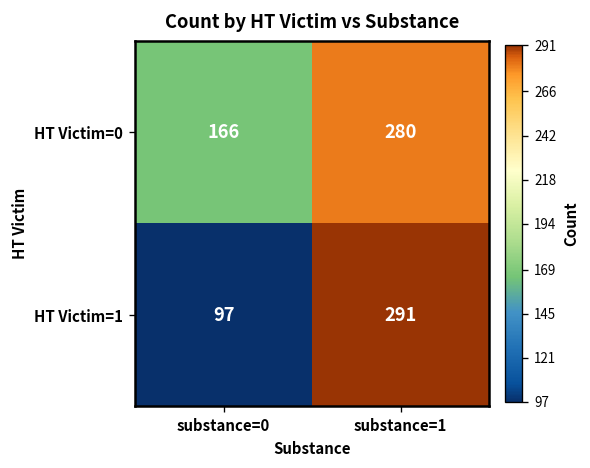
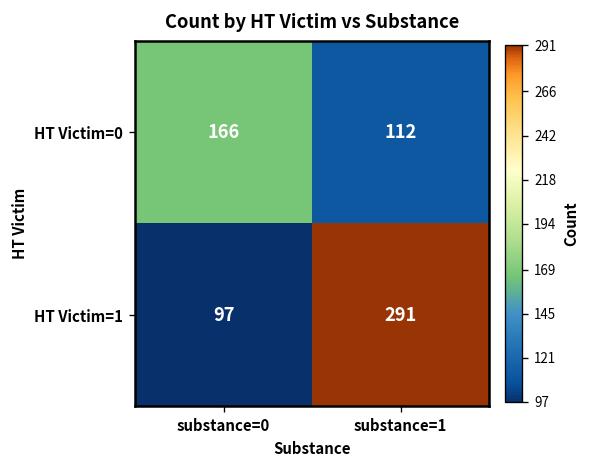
  {
    "HT Victim=0": {
      "substance=0": 166,
-     "substance=1": 280
+     "substance=1": 112
    },
    "HT Victim=1": {
      "substance=0": 97,
      "substance=1": 291
    }
  }
